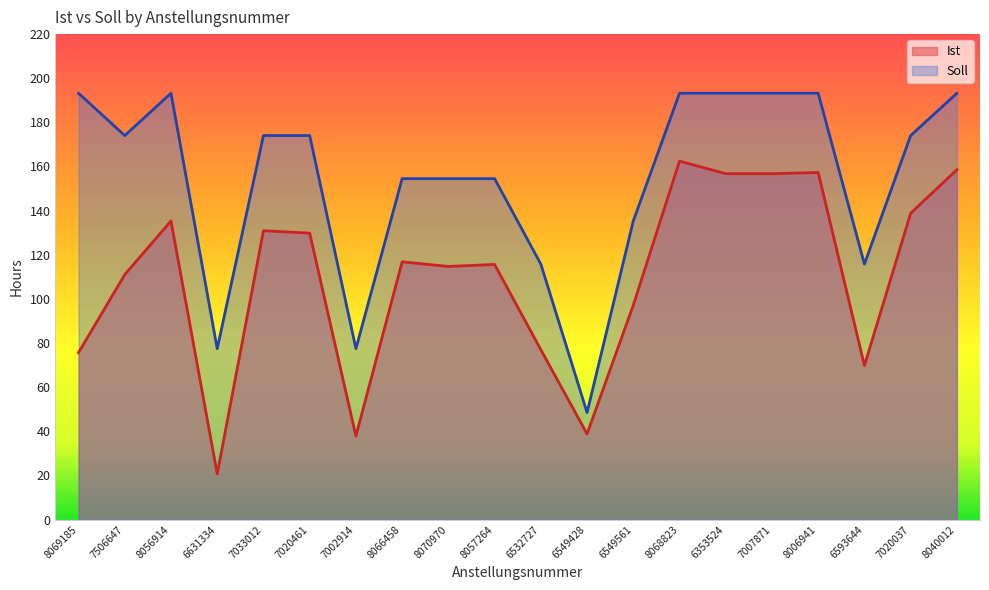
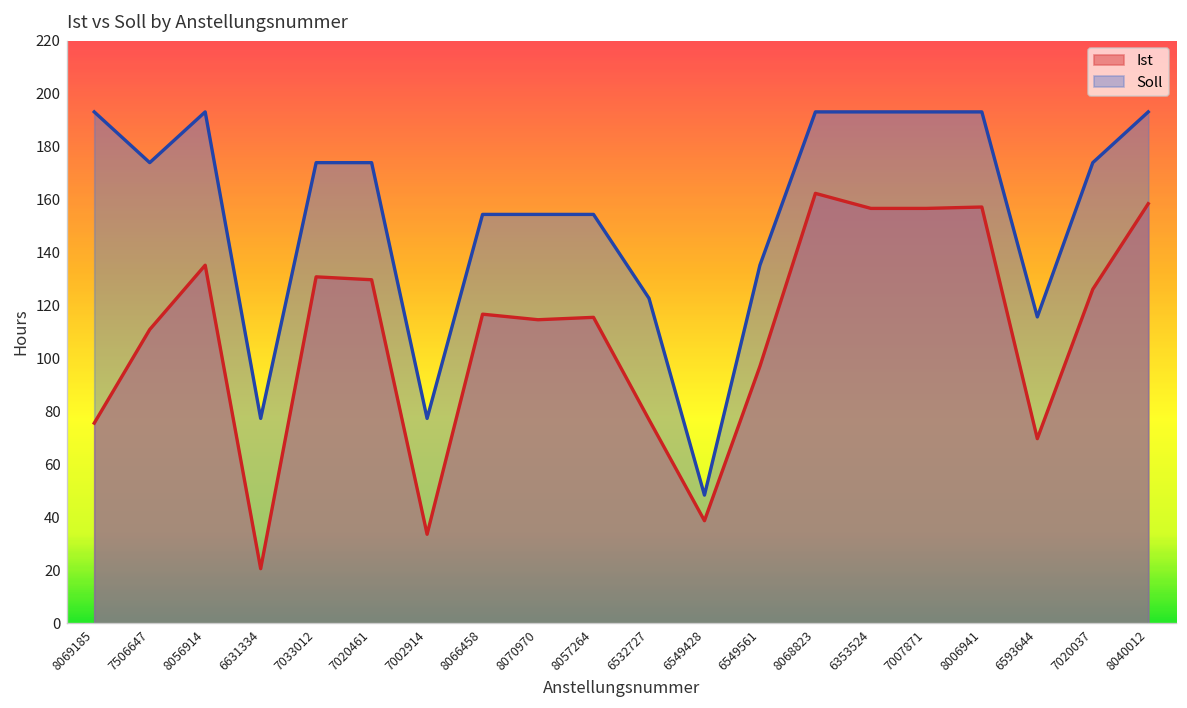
  {
    "Ist": {
      "8069185": 76,
      "7506647": 111,
      "8056914": 135,
      "6631334": 21,
      "7033012": 131,
      "7020461": 130,
-     "7002914": 38,
+     "7002914": 34,
      "8066458": 117,
      "8070970": 115,
      "8057264": 116,
      "6532727": 77,
      "6549428": 39,
      "6549561": 97,
      "8068823": 162,
      "6353524": 157,
      "7007871": 157,
      "8006941": 157,
      "6593644": 70,
-     "7020037": 139,
+     "7020037": 126,
      "8040012": 159
    },
    "Soll": {
      "8069185": 193,
      "7506647": 174,
      "8056914": 193,
      "6631334": 77,
      "7033012": 174,
      "7020461": 174,
      "7002914": 77,
      "8066458": 154,
      "8070970": 154,
      "8057264": 154,
-     "6532727": 116,
+     "6532727": 123,
      "6549428": 48,
      "6549561": 135,
      "8068823": 193,
      "6353524": 193,
      "7007871": 193,
      "8006941": 193,
      "6593644": 116,
      "7020037": 174,
      "8040012": 193
    }
  }
